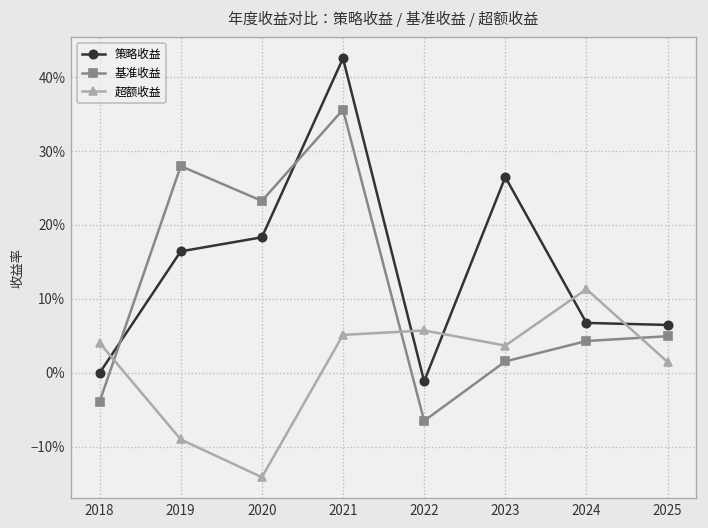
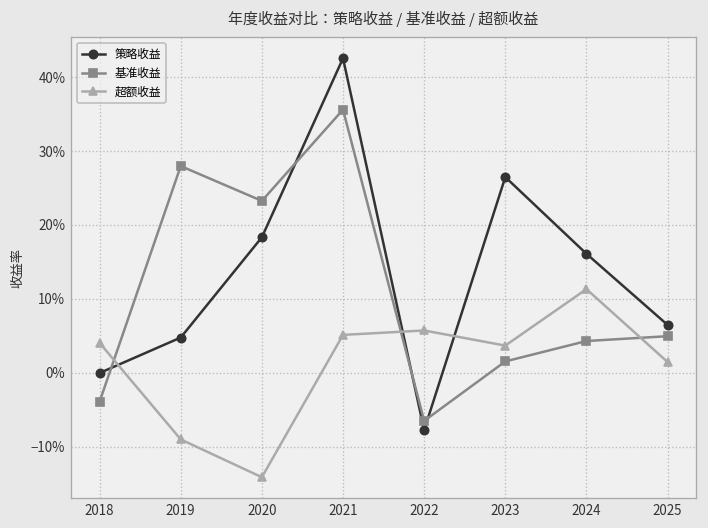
  {
    "策略收益": {
      "2018": "0%",
-     "2019": "16%",
+     "2019": "5%",
      "2020": "18%",
      "2021": "43%",
-     "2022": "-1%",
+     "2022": "-8%",
      "2023": "26%",
-     "2024": "7%",
+     "2024": "16%",
      "2025": "6%"
    }
  }
